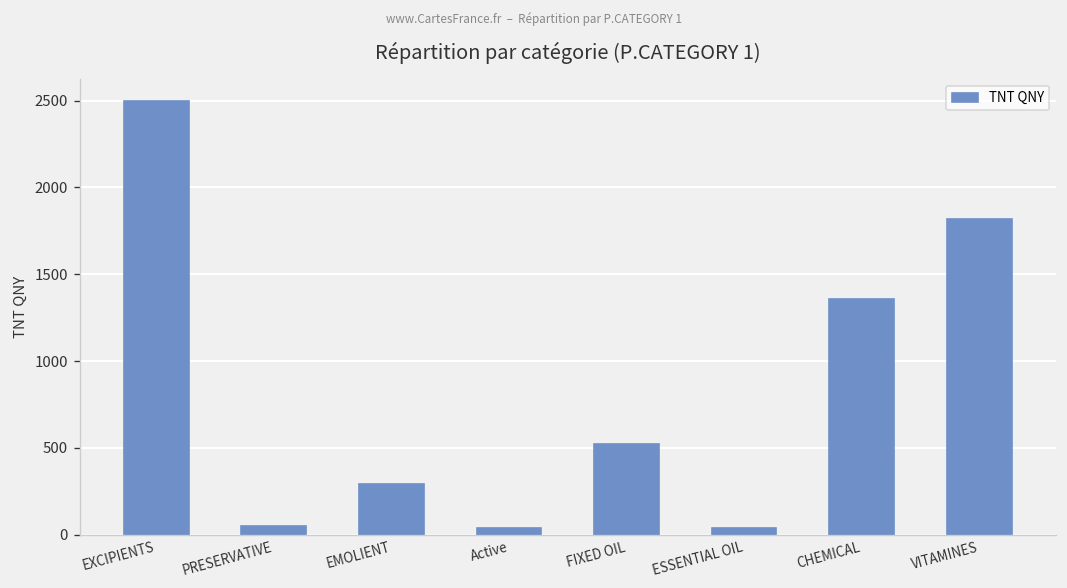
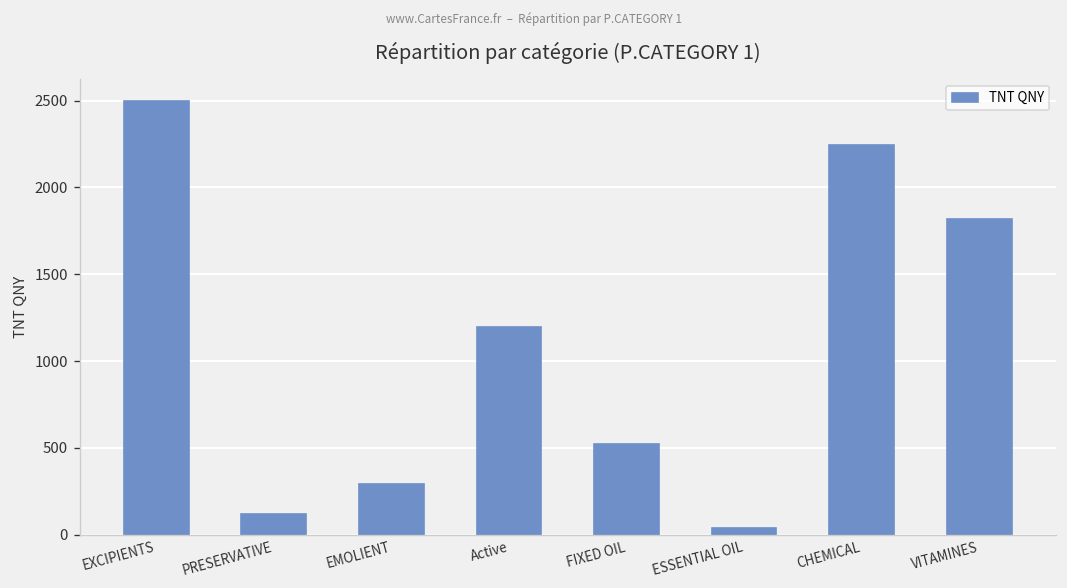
  {
    "EXCIPIENTS": 2500,
-   "PRESERVATIVE": 50,
+   "PRESERVATIVE": 120,
    "EMOLIENT": 300,
-   "Active": 40,
+   "Active": 1190,
    "FIXED OIL": 520,
    "ESSENTIAL OIL": 40,
-   "CHEMICAL": 1360,
+   "CHEMICAL": 2250,
    "VITAMINES": 1820
  }
